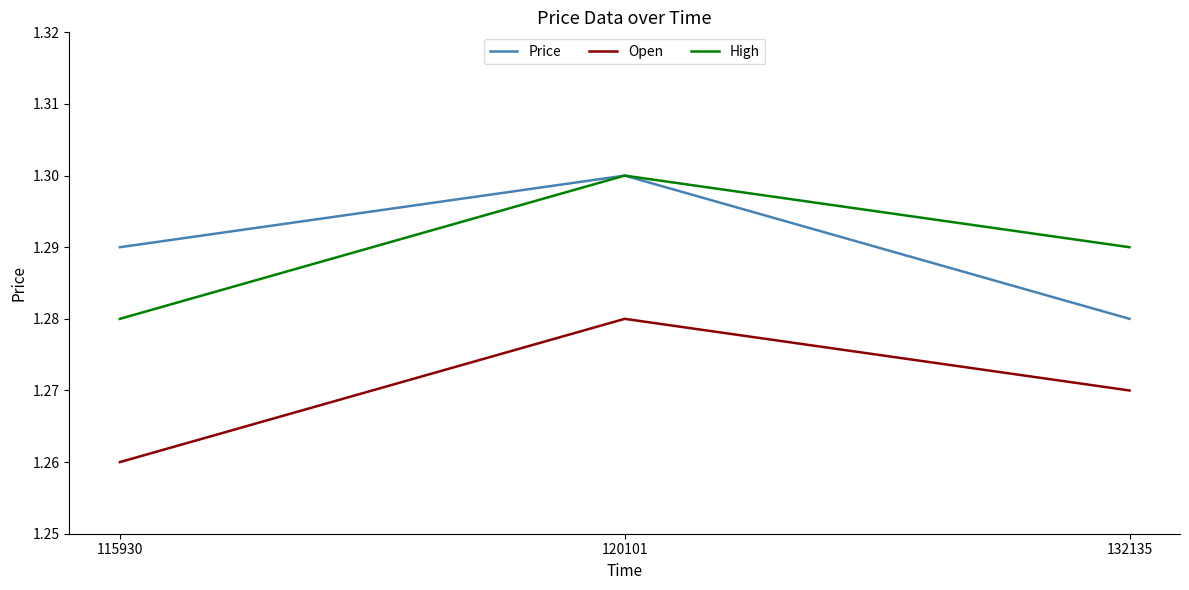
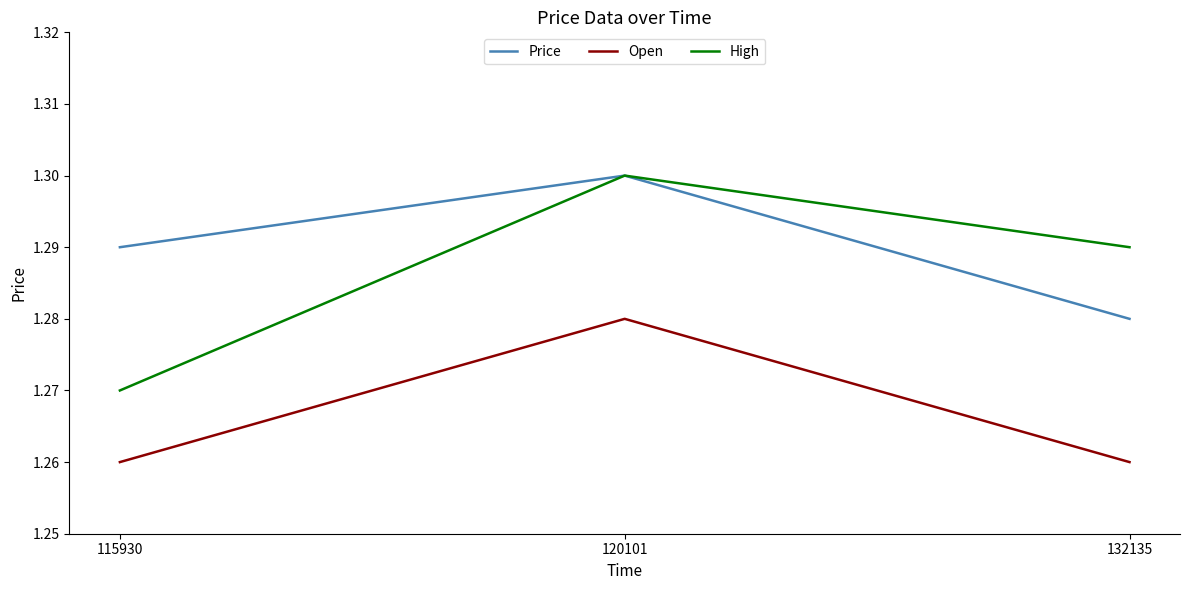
  {
    "Price": {
      "115930": 1.29,
      "132135": 1.28
    },
    "Open": {
      "115930": 1.26,
      "120101": 1.28,
-     "132135": 1.27
+     "132135": 1.26
    },
    "High": {
-     "115930": 1.28,
+     "115930": 1.27,
      "132135": 1.29
    }
  }
